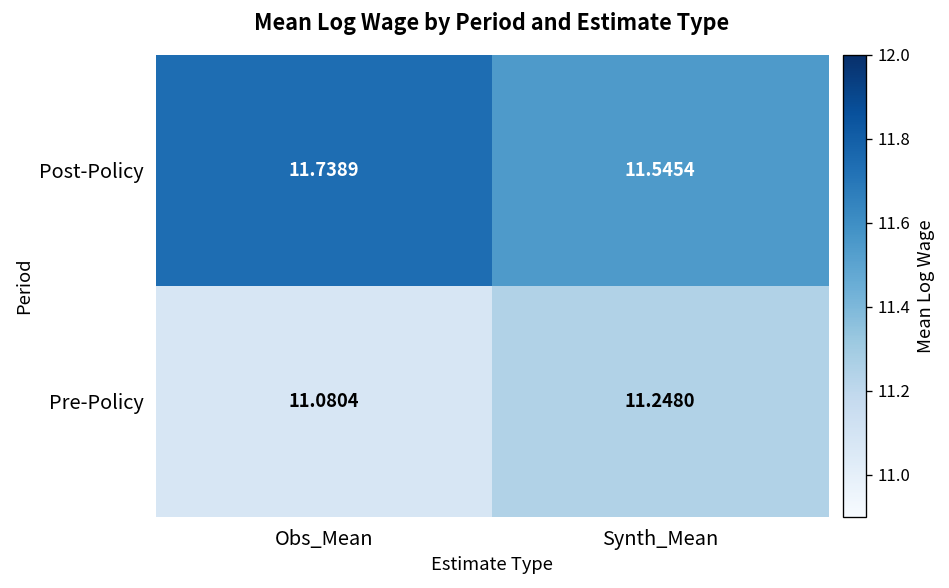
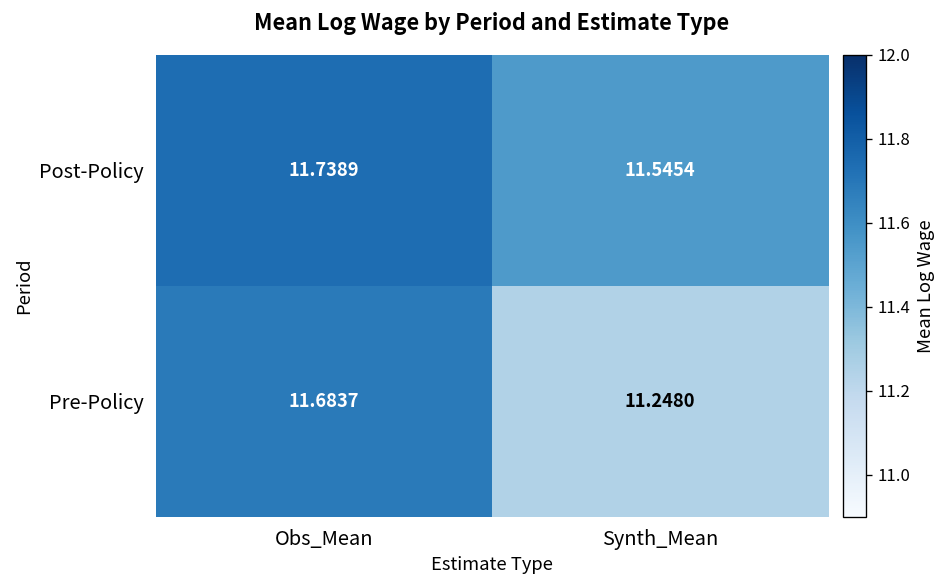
  {
    "Post-Policy": {
      "Obs_Mean": 11.7389,
      "Synth_Mean": 11.5454
    },
    "Pre-Policy": {
-     "Obs_Mean": 11.0804,
+     "Obs_Mean": 11.6837,
      "Synth_Mean": 11.2480
    }
  }
